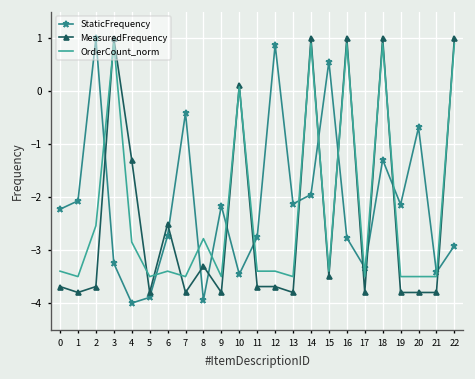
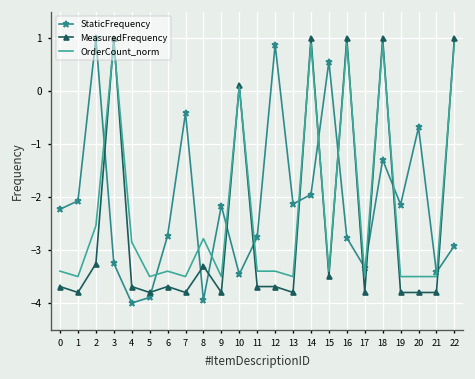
  {
    "MeasuredFrequency": {
      "0": -3.7,
      "1": -3.8,
-     "2": -3.7,
-     "4": -1.3,
+     "2": -3.3,
+     "4": -3.7,
      "5": -3.8,
-     "6": -2.5,
+     "6": -3.7,
      "7": -3.8,
      "8": -3.3,
      "9": -3.8,
      "11": -3.7,
      "12": -3.7,
      "13": -3.8,
      "14": 1.0,
      "15": -3.5,
      "16": 1.0,
      "17": -3.8,
      "18": 1.0,
      "19": -3.8,
      "20": -3.8,
      "21": -3.8,
      "22": 1.0
    }
  }
